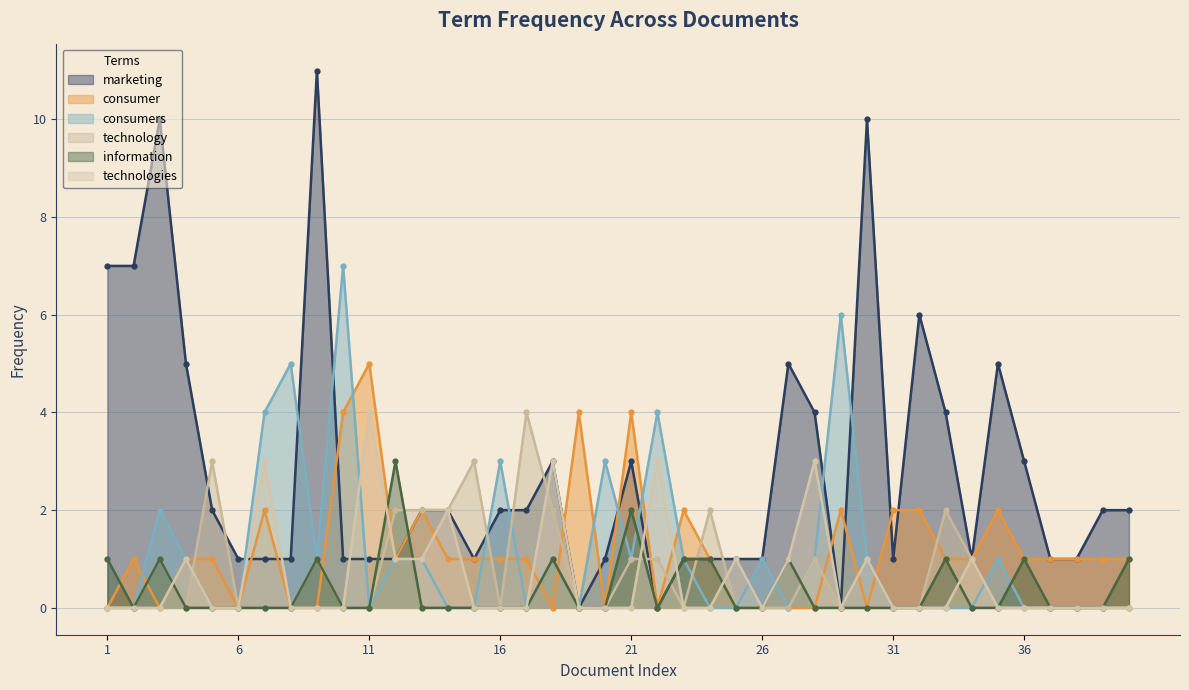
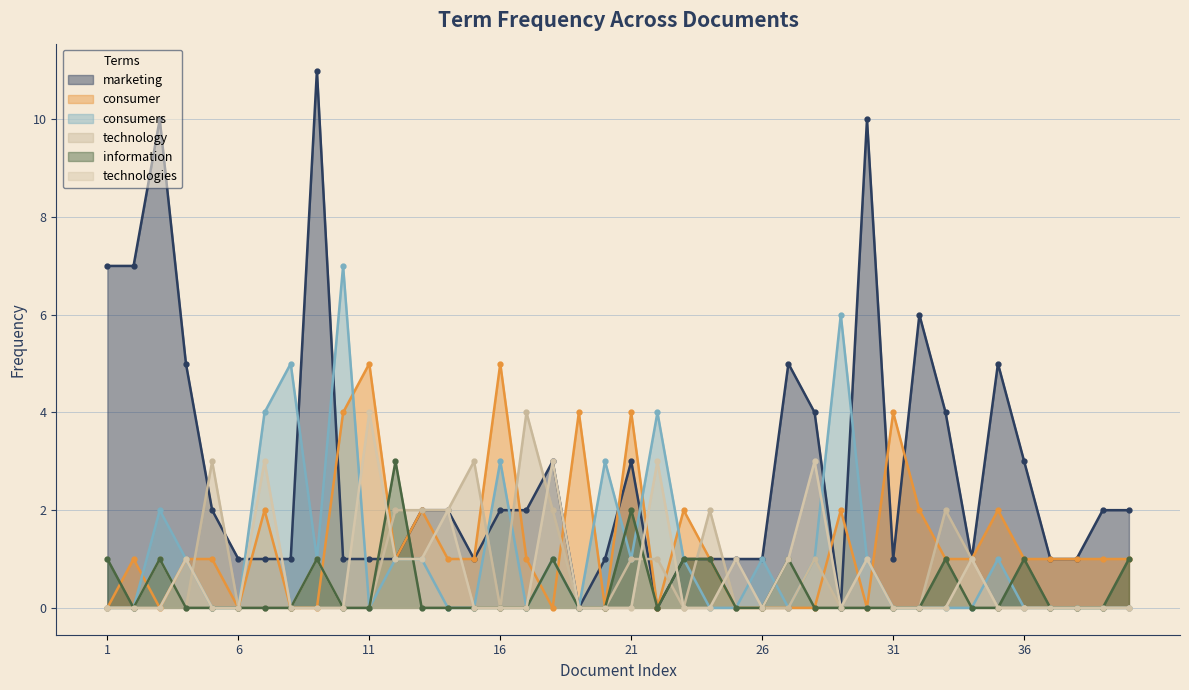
  {
    "consumer": {
      "11": 5,
-     "16": 1,
+     "16": 5,
      "21": 4,
-     "31": 2
+     "31": 4
    }
  }
